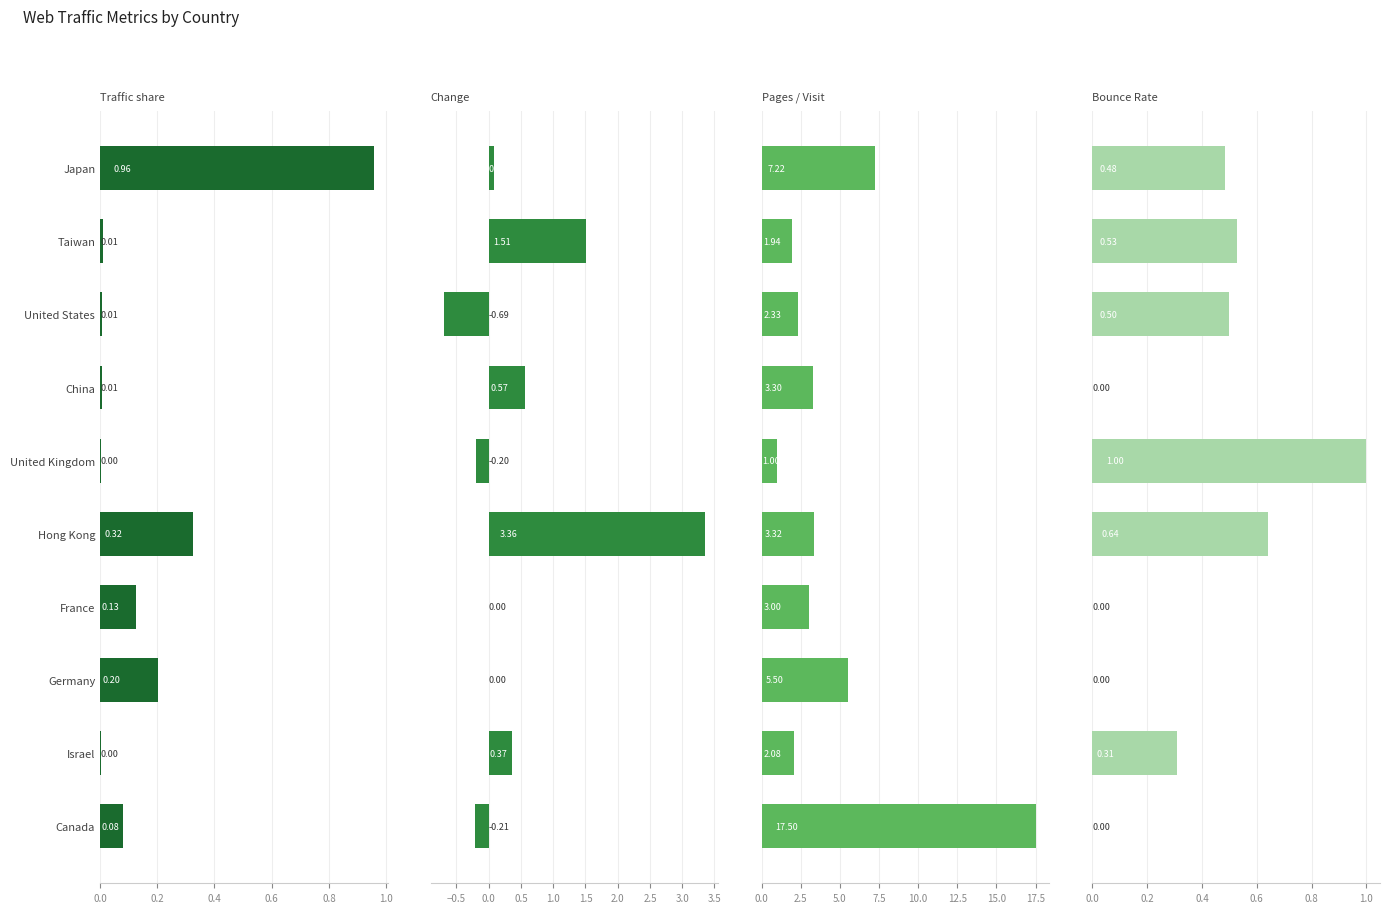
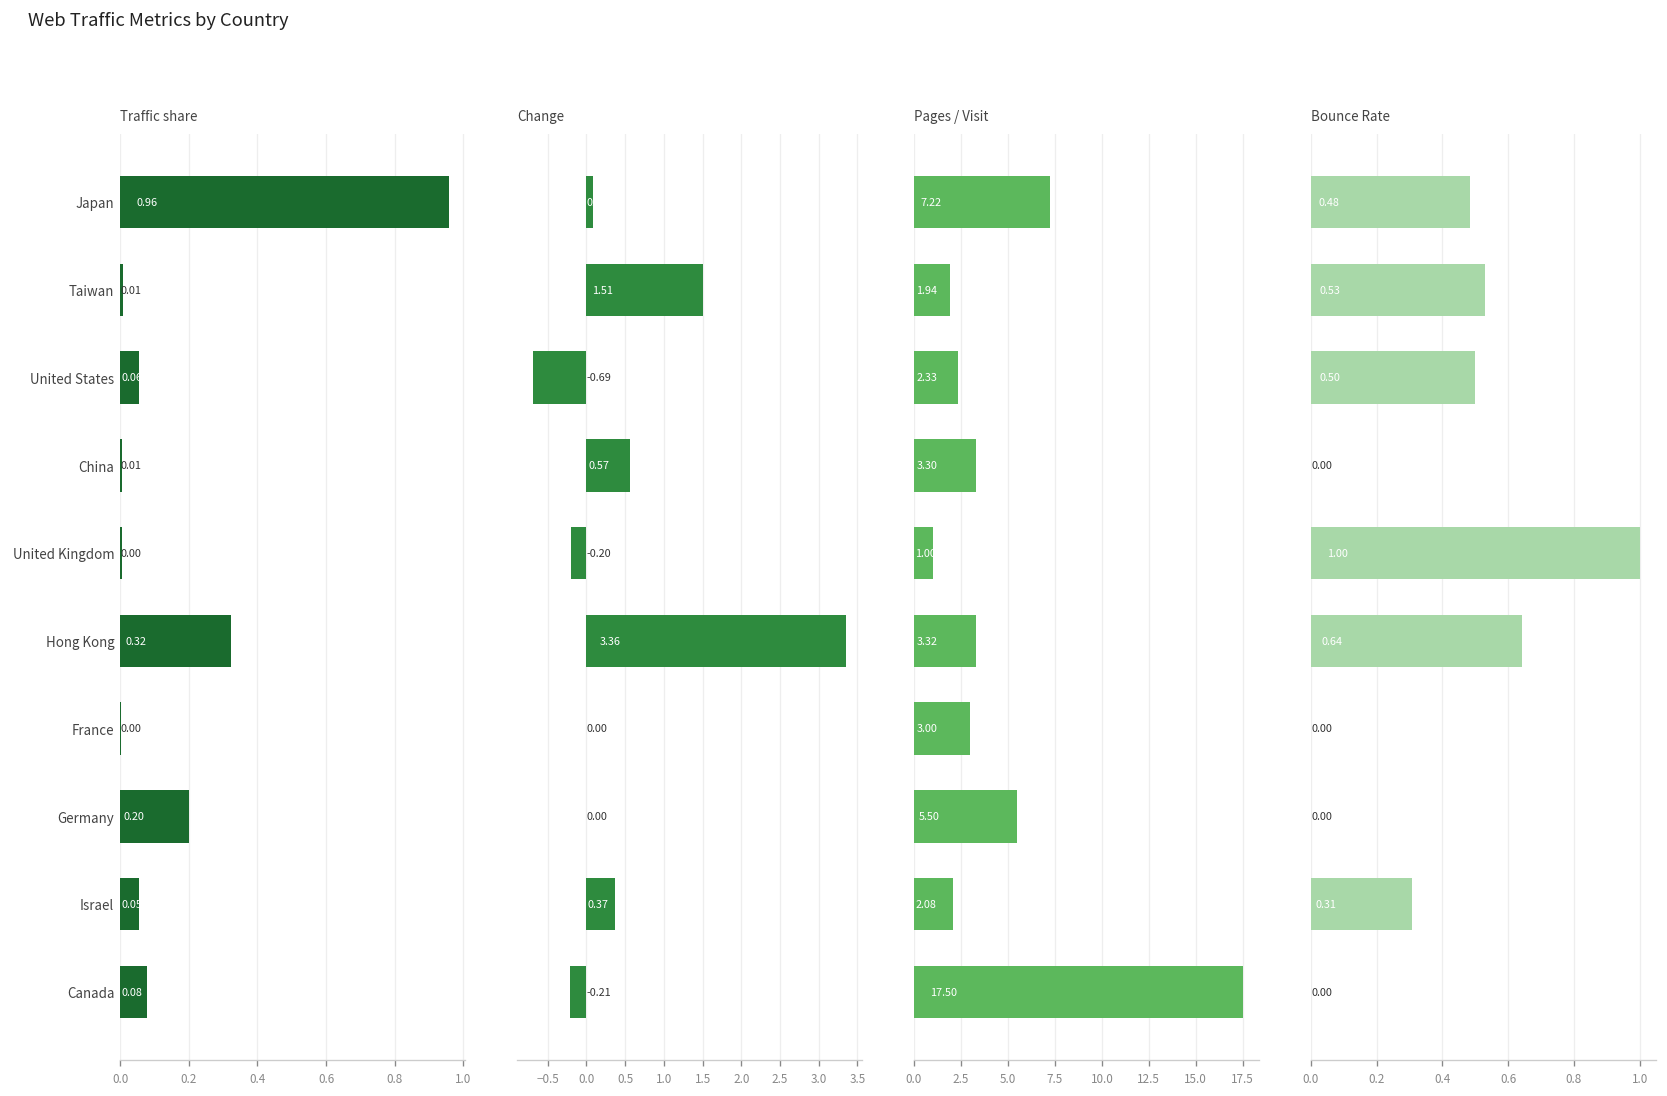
  {
    "Traffic share": {
      "Japan": 0.96,
      "Taiwan": 0.01,
-     "United States": 0.01,
+     "United States": 0.06,
      "China": 0.01,
      "United Kingdom": 0.00,
      "Hong Kong": 0.32,
-     "France": 0.13,
+     "France": 0.00,
      "Germany": 0.20,
-     "Israel": 0.00,
+     "Israel": 0.05,
      "Canada": 0.08
    }
  }
